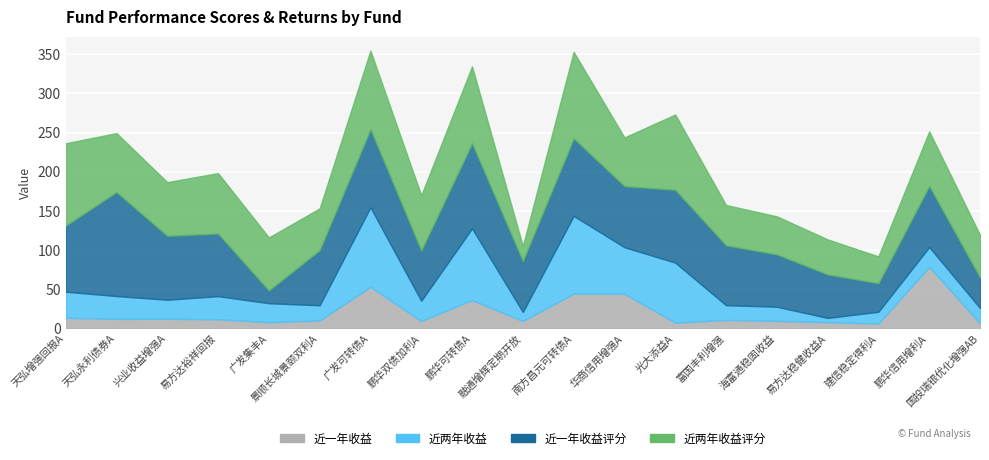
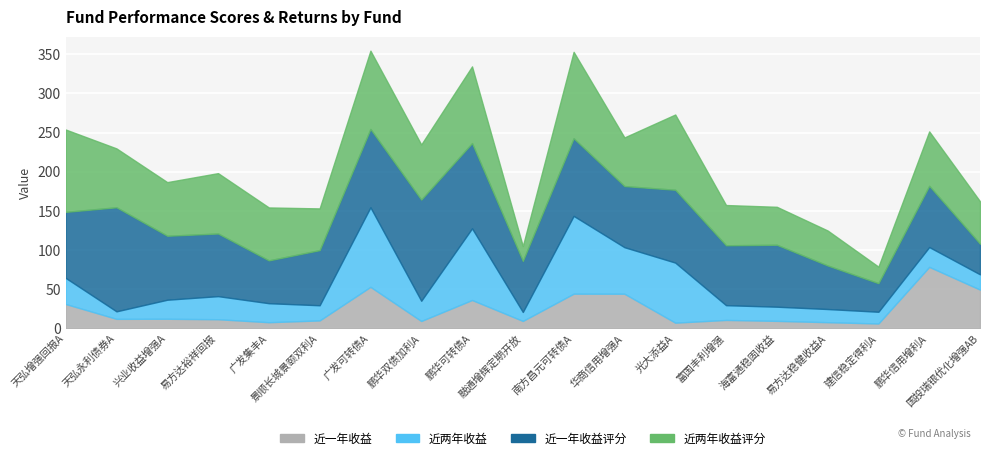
  {
    "近一年收益": {
-     "天弘增强回报A": 10,
+     "天弘增强回报A": 30,
      "天弘永利债券A": 10,
      "兴业收益增强A": 10,
      "易方达裕祥回报": 10,
      "广发集丰A": 10,
      "景顺长城景颐双利A": 10,
      "广发可转债A": 50,
      "鹏华双债加利A": 10,
      "鹏华可转债A": 40,
      "融通增辉定期开放": 10,
      "南方昌元可转债A": 40,
      "华商信用增强A": 40,
      "光大添益A": 10,
      "富国丰利增强": 10,
      "海富通稳固收益": 10,
      "易方达稳健收益A": 10,
      "建信稳定得利A": 10,
      "鹏华信用增利A": 80,
-     "国投瑞银优化增强AB": 10
+     "国投瑞银优化增强AB": 50
    },
    "近两年收益": {
      "天弘增强回报A": 30,
-     "天弘永利债券A": 30,
+     "天弘永利债券A": 10,
      "兴业收益增强A": 20,
      "易方达裕祥回报": 30,
      "广发集丰A": 20,
      "景顺长城景颐双利A": 20,
      "广发可转债A": 100,
      "鹏华双债加利A": 30,
      "鹏华可转债A": 90,
      "融通增辉定期开放": 10,
      "南方昌元可转债A": 100,
      "华商信用增强A": 60,
      "光大添益A": 80,
      "富国丰利增强": 20,
      "海富通稳固收益": 20,
-     "易方达稳健收益A": 10,
+     "易方达稳健收益A": 20,
      "建信稳定得利A": 10,
      "鹏华信用增利A": 30,
      "国投瑞银优化增强AB": 20
    },
    "近一年收益评分": {
      "天弘增强回报A": 80,
      "天弘永利债券A": 130,
      "兴业收益增强A": 80,
      "易方达裕祥回报": 80,
-     "广发集丰A": 20,
+     "广发集丰A": 50,
      "景顺长城景颐双利A": 70,
      "广发可转债A": 100,
-     "鹏华双债加利A": 60,
+     "鹏华双债加利A": 130,
      "鹏华可转债A": 110,
      "融通增辉定期开放": 70,
      "南方昌元可转债A": 100,
      "华商信用增强A": 80,
      "光大添益A": 90,
      "富国丰利增强": 80,
-     "海富通稳固收益": 70,
+     "海富通稳固收益": 80,
      "易方达稳健收益A": 60,
      "建信稳定得利A": 40,
      "鹏华信用增利A": 80,
      "国投瑞银优化增强AB": 40
    },
    "近两年收益评分": {
      "天弘增强回报A": 110,
      "天弘永利债券A": 80,
      "兴业收益增强A": 70,
      "易方达裕祥回报": 80,
      "广发集丰A": 70,
      "景顺长城景颐双利A": 50,
      "广发可转债A": 100,
      "鹏华双债加利A": 70,
      "鹏华可转债A": 100,
      "融通增辉定期开放": 20,
      "南方昌元可转债A": 110,
      "华商信用增强A": 60,
      "光大添益A": 100,
      "富国丰利增强": 50,
      "海富通稳固收益": 50,
      "易方达稳健收益A": 40,
-     "建信稳定得利A": 30,
+     "建信稳定得利A": 20,
      "鹏华信用增利A": 70,
      "国投瑞银优化增强AB": 50
    }
  }
